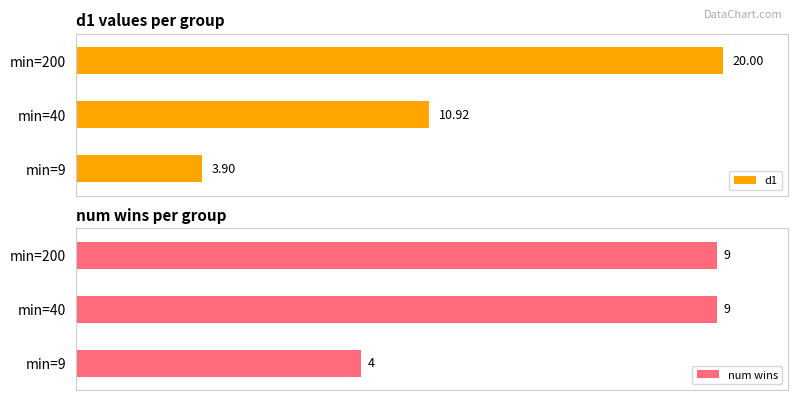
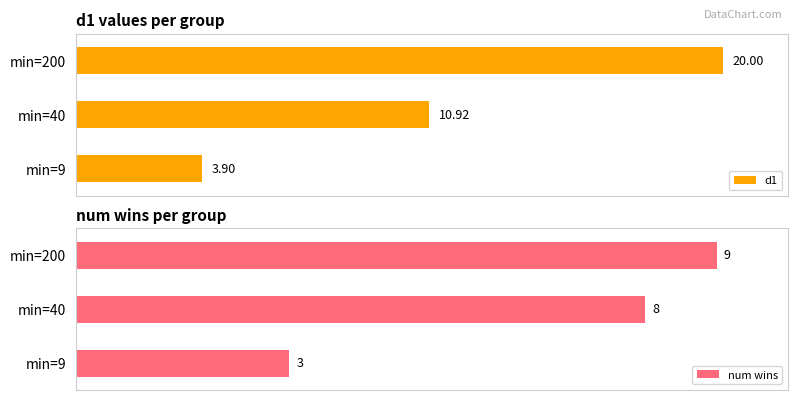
  {
    "d1 values per group": {
      "min=200": 20.00,
      "min=40": 10.92,
      "min=9": 3.90
    },
    "num wins per group": {
      "min=200": 9,
-     "min=40": 9,
-     "min=9": 4
+     "min=40": 8,
+     "min=9": 3
    }
  }
